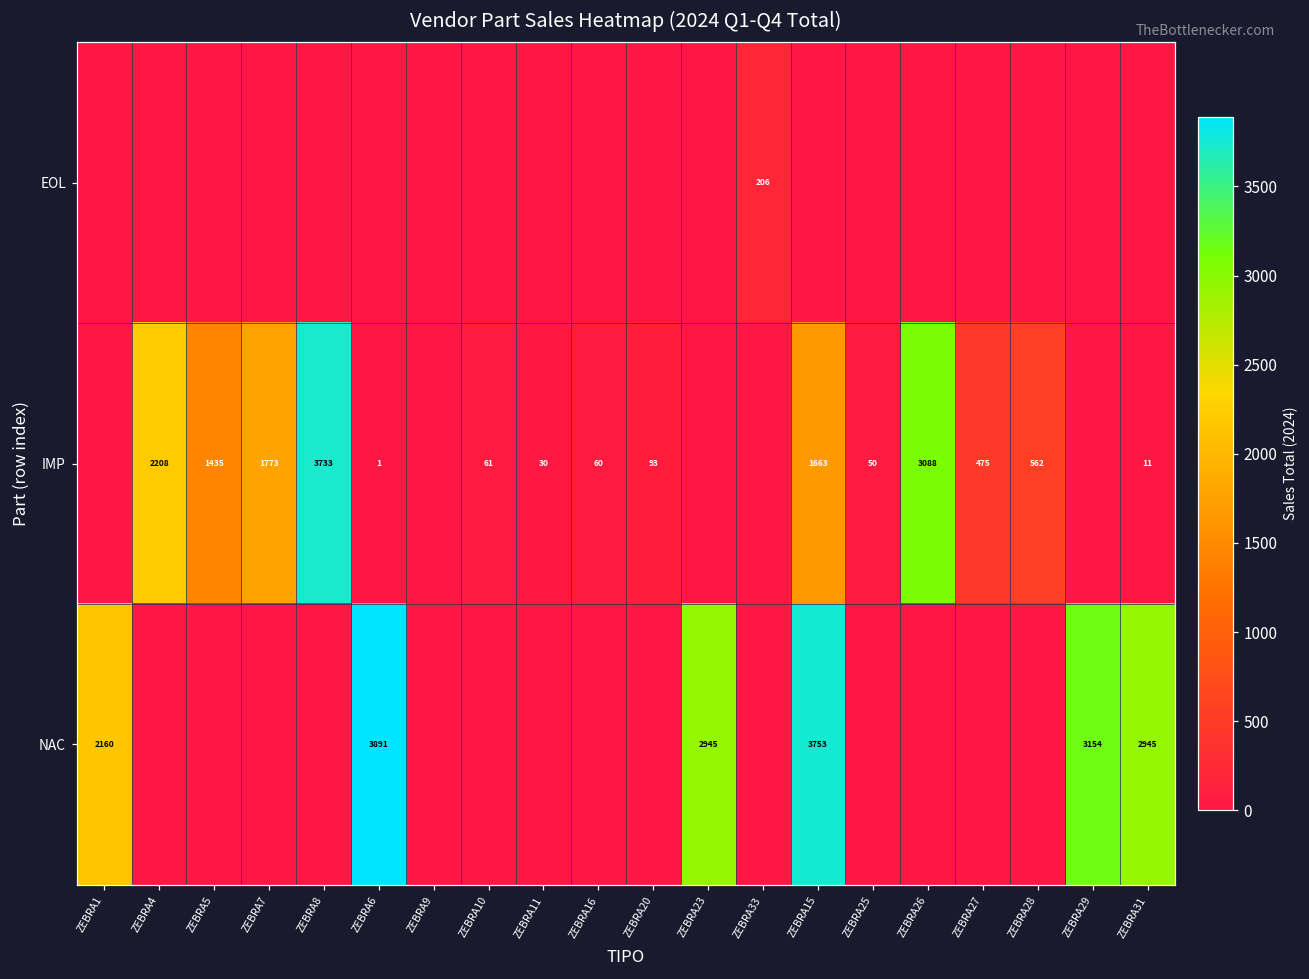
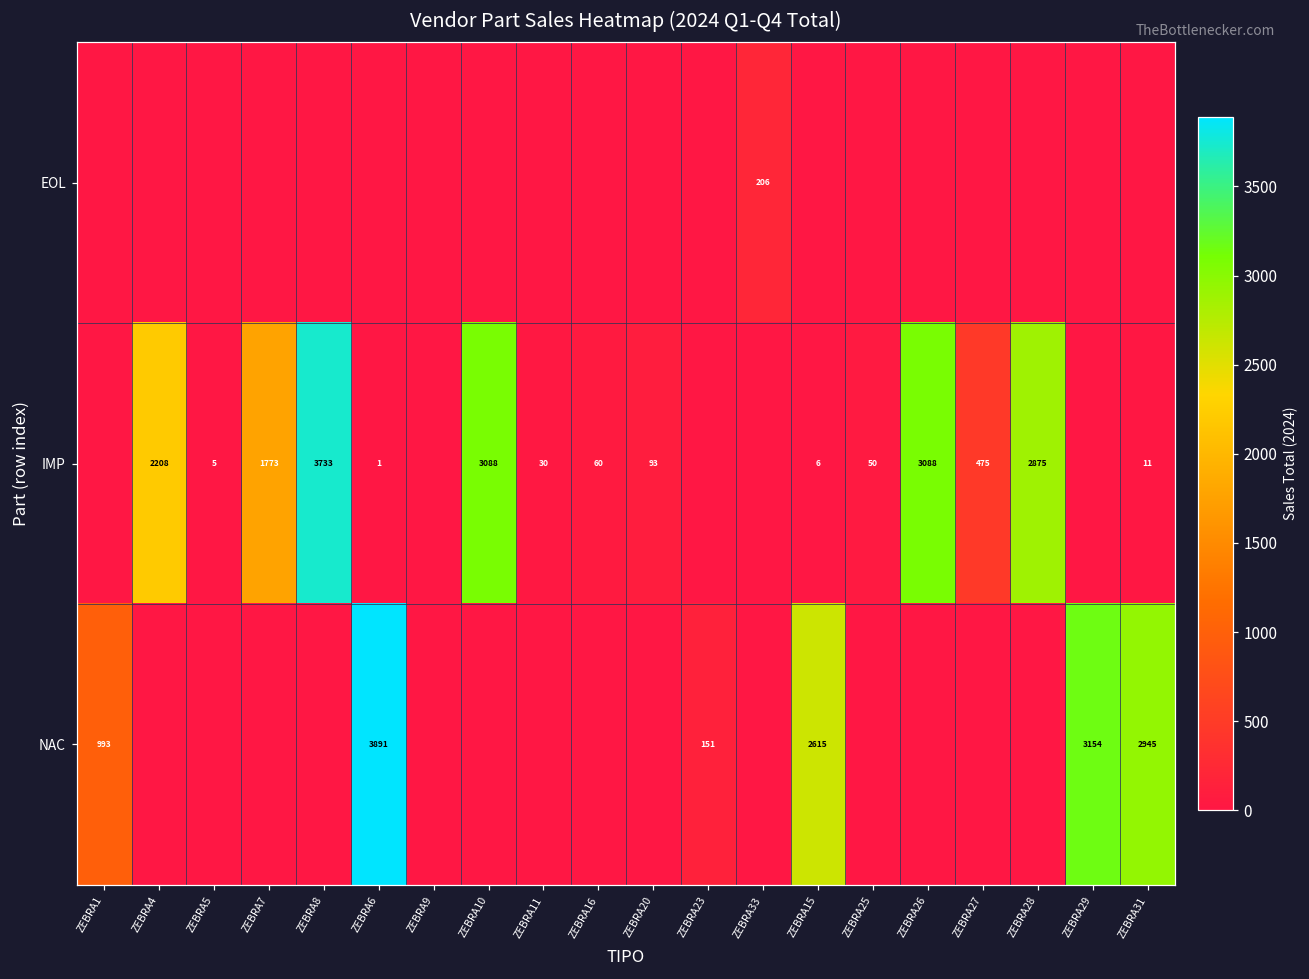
  {
    "EOL": {
      "ZEBRA33": 206
    },
    "IMP": {
      "ZEBRA4": 2208,
-     "ZEBRA5": 1435,
+     "ZEBRA5": 5,
      "ZEBRA7": 1773,
      "ZEBRA8": 3733,
      "ZEBRA6": 1,
-     "ZEBRA10": 61,
+     "ZEBRA10": 3088,
      "ZEBRA11": 30,
      "ZEBRA16": 60,
      "ZEBRA20": 93,
-     "ZEBRA15": 1663,
+     "ZEBRA15": 6,
      "ZEBRA25": 50,
      "ZEBRA26": 3088,
      "ZEBRA27": 475,
-     "ZEBRA28": 562,
+     "ZEBRA28": 2875,
      "ZEBRA31": 11
    },
    "NAC": {
-     "ZEBRA1": 2160,
+     "ZEBRA1": 993,
      "ZEBRA6": 3891,
-     "ZEBRA23": 2945,
-     "ZEBRA15": 3753,
+     "ZEBRA23": 151,
+     "ZEBRA15": 2615,
      "ZEBRA29": 3154,
      "ZEBRA31": 2945
    }
  }
